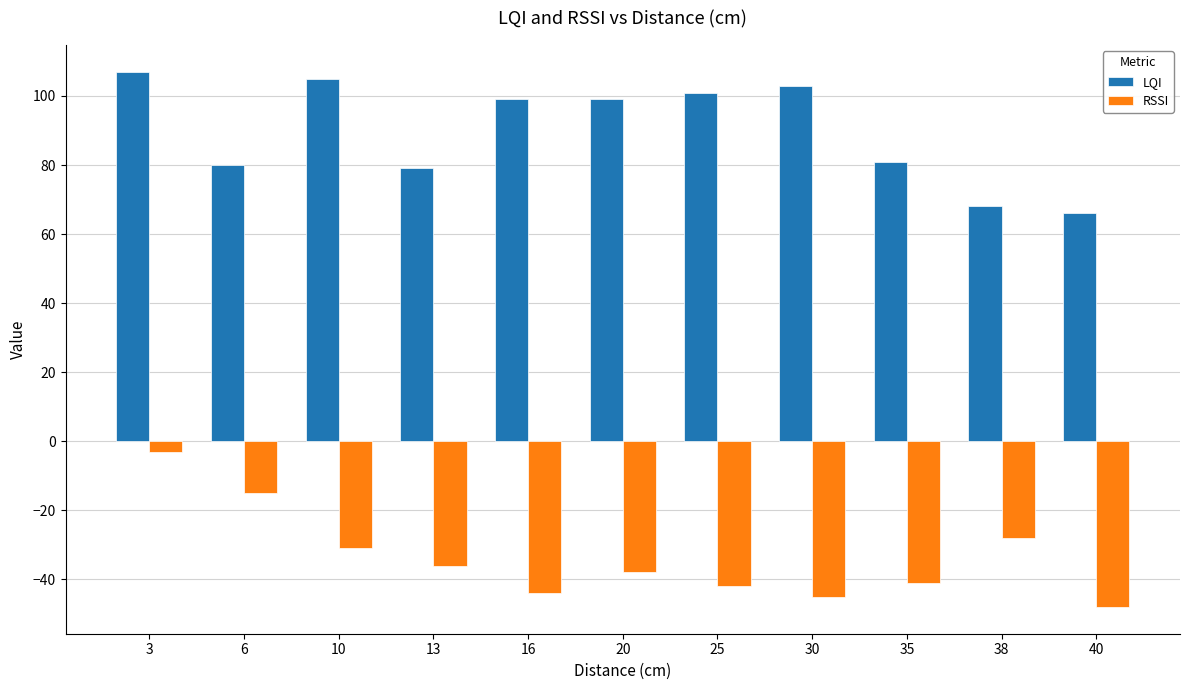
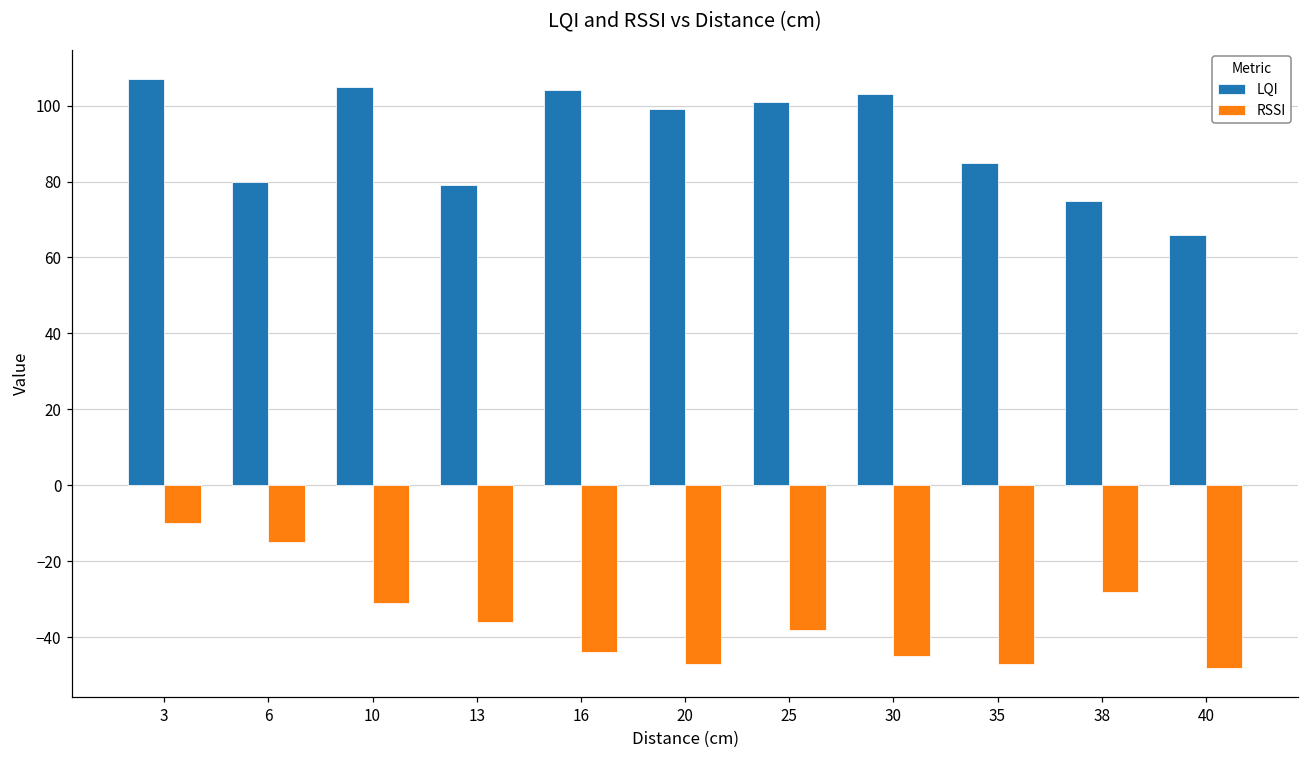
  {
    "LQI": {
      "3": 107,
      "6": 80,
      "10": 105,
      "13": 79,
-     "16": 99,
+     "16": 104,
      "20": 99,
      "25": 101,
      "30": 103,
-     "35": 81,
-     "38": 68,
+     "35": 85,
+     "38": 75,
      "40": 66
    },
    "RSSI": {
-     "3": -3,
+     "3": -10,
      "6": -15,
      "10": -31,
      "13": -36,
      "16": -44,
-     "20": -38,
-     "25": -42,
+     "20": -47,
+     "25": -38,
      "30": -45,
-     "35": -41,
+     "35": -47,
      "38": -28,
      "40": -48
    }
  }
